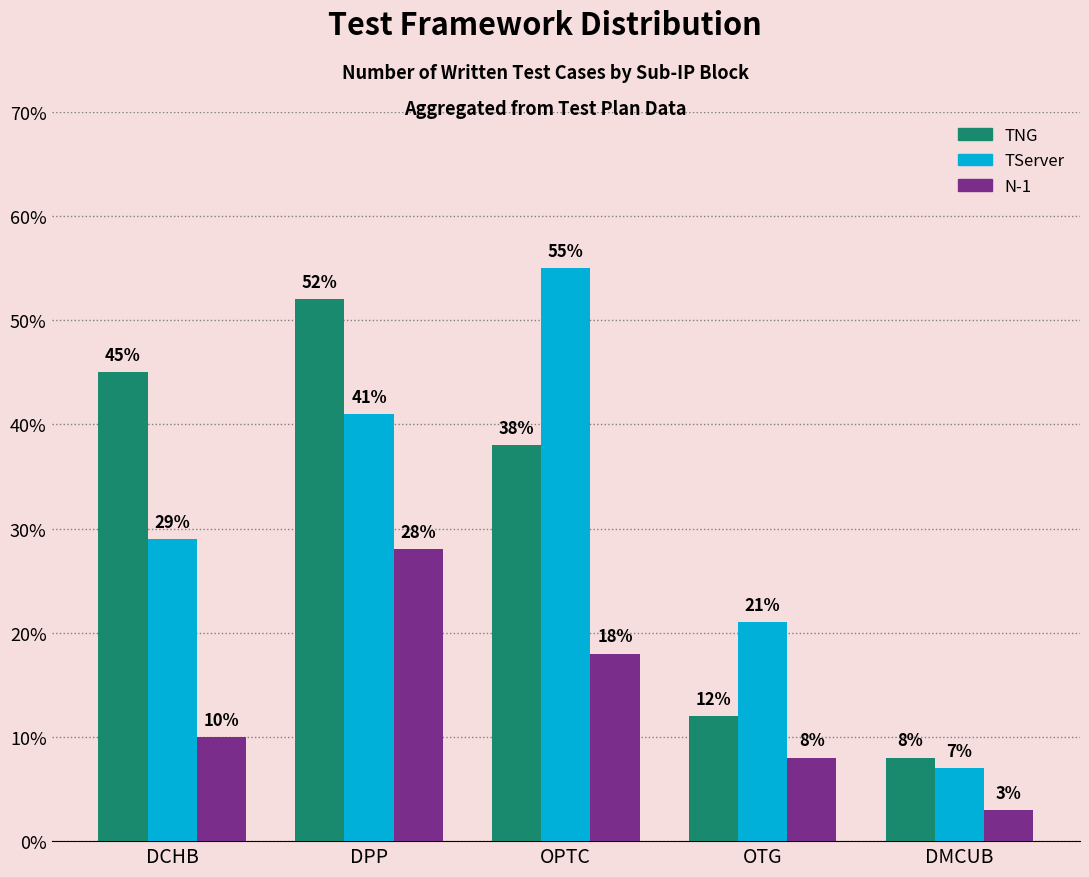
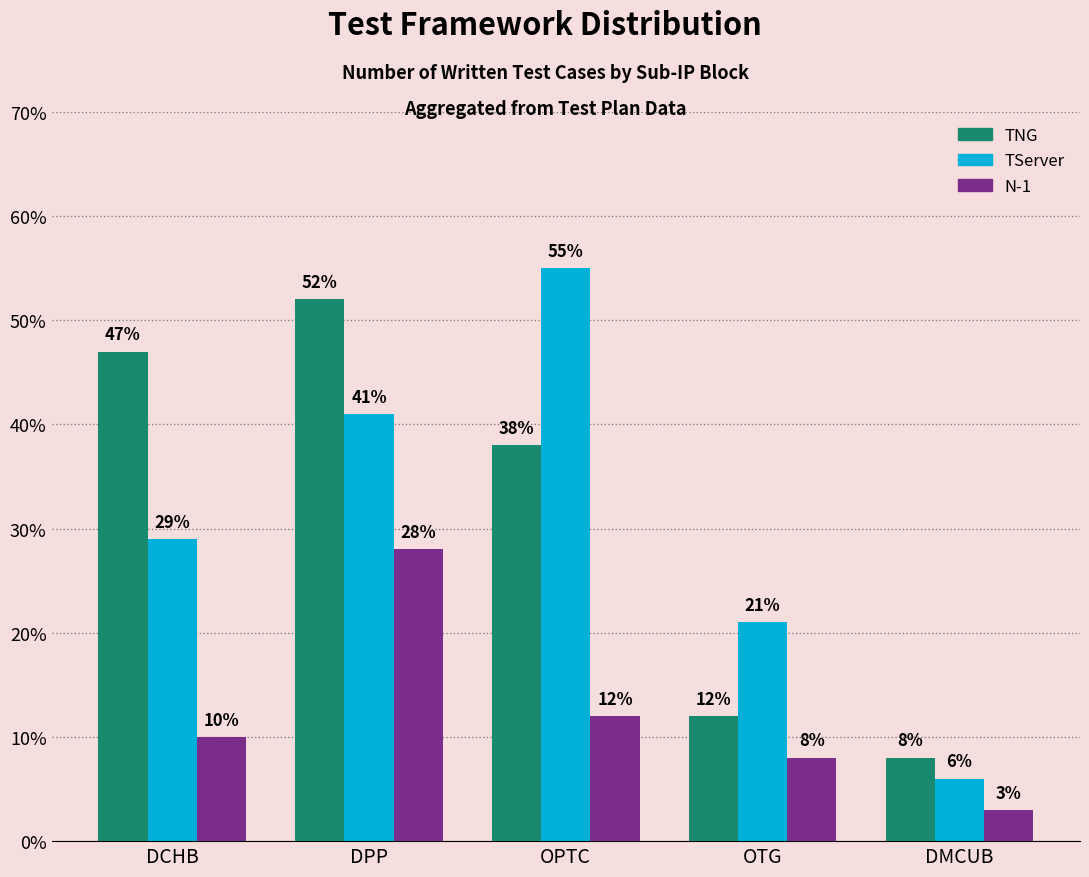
  {
    "TNG": {
-     "DCHB": "45%",
+     "DCHB": "47%",
      "DPP": "52%",
      "OPTC": "38%",
      "OTG": "12%",
      "DMCUB": "8%"
    },
    "TServer": {
      "DCHB": "29%",
      "DPP": "41%",
      "OPTC": "55%",
      "OTG": "21%",
-     "DMCUB": "7%"
+     "DMCUB": "6%"
    },
    "N-1": {
      "DCHB": "10%",
      "DPP": "28%",
-     "OPTC": "18%",
+     "OPTC": "12%",
      "OTG": "8%",
      "DMCUB": "3%"
    }
  }
